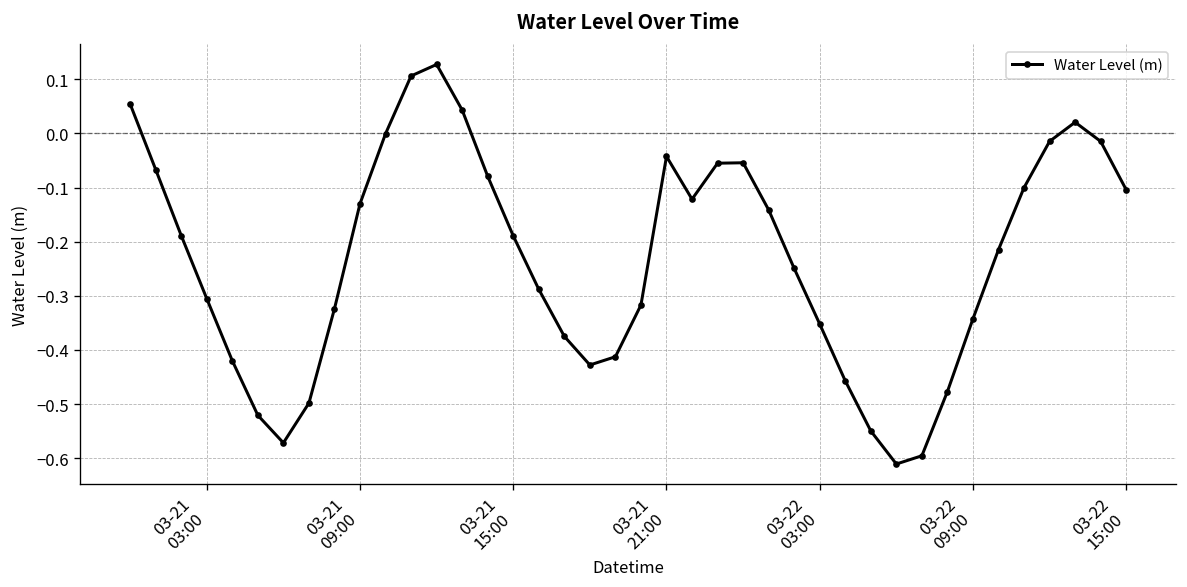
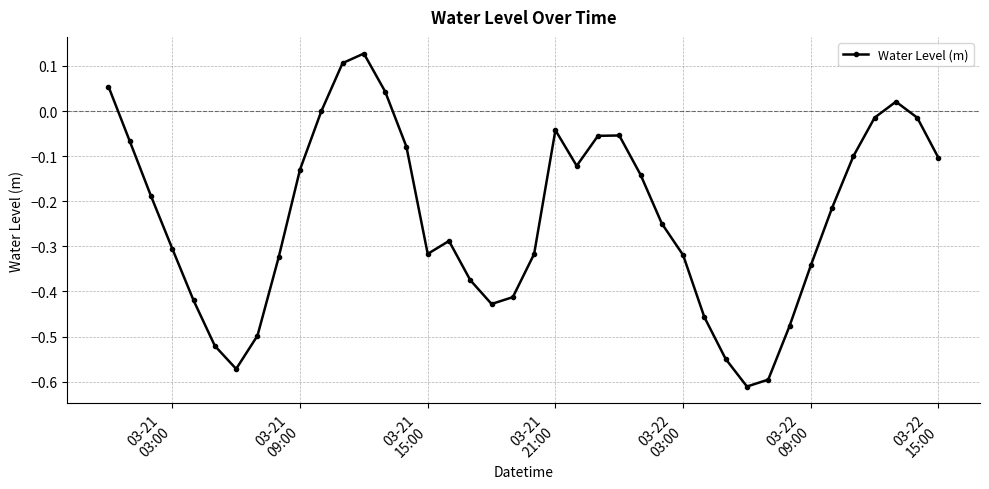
  {
    "03-21 03:00": -0.31,
    "03-21 09:00": -0.13,
-   "03-21 15:00": -0.19,
+   "03-21 15:00": -0.32,
    "03-21 21:00": -0.04,
-   "03-22 03:00": -0.35,
+   "03-22 03:00": -0.32,
    "03-22 09:00": -0.34,
    "03-22 15:00": -0.10
  }
